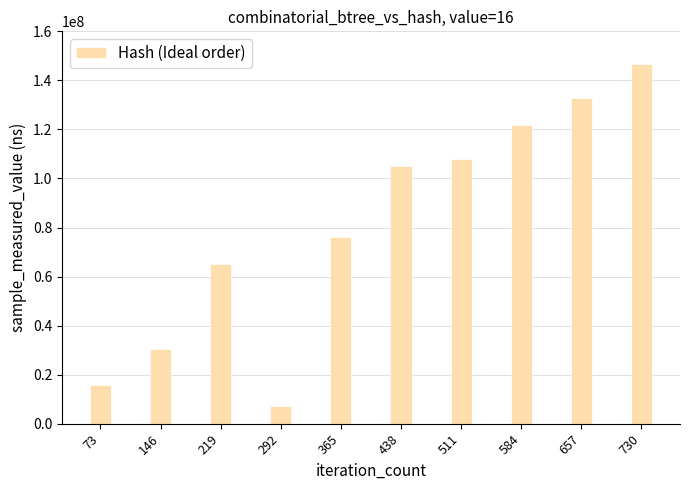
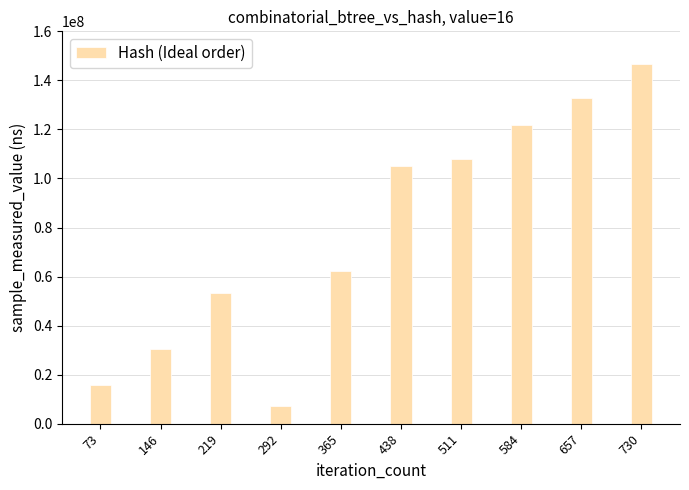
  {
    "73": 16000000,
    "146": 31000000,
-   "219": 65000000,
+   "219": 53000000,
    "292": 7000000,
-   "365": 76000000,
+   "365": 62000000,
    "438": 105000000,
    "511": 108000000,
    "584": 122000000,
    "657": 133000000,
    "730": 147000000
  }
